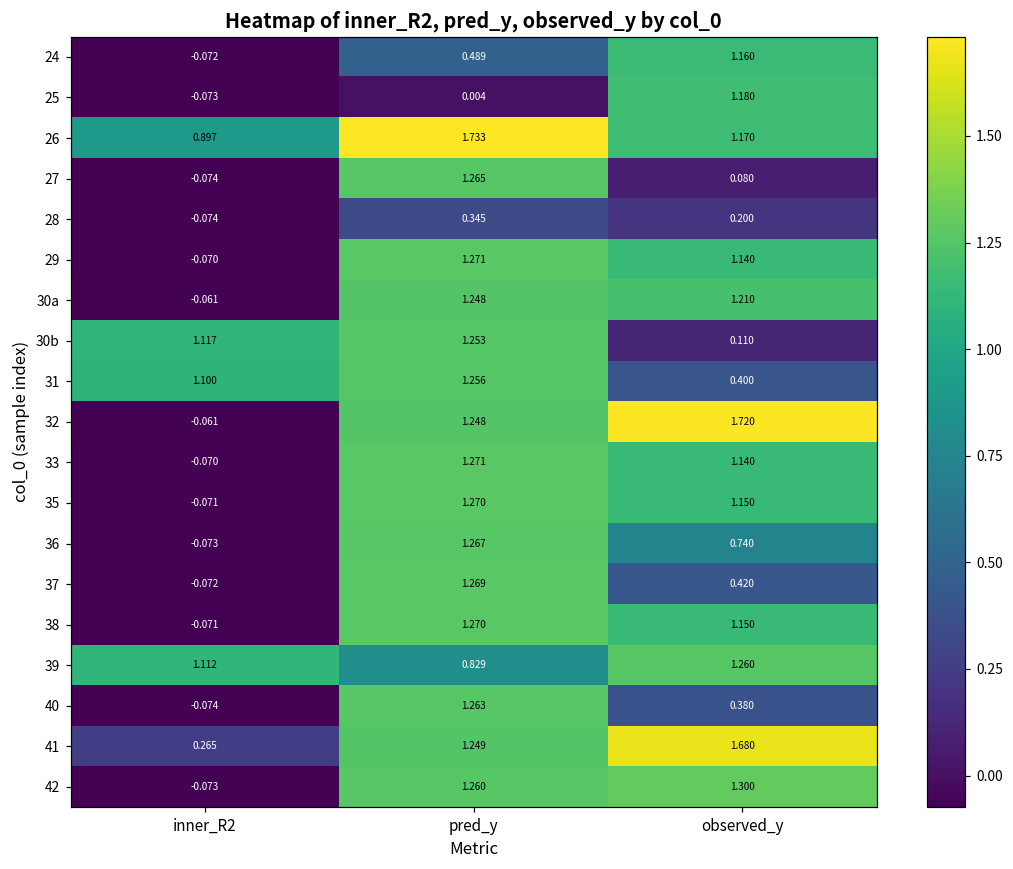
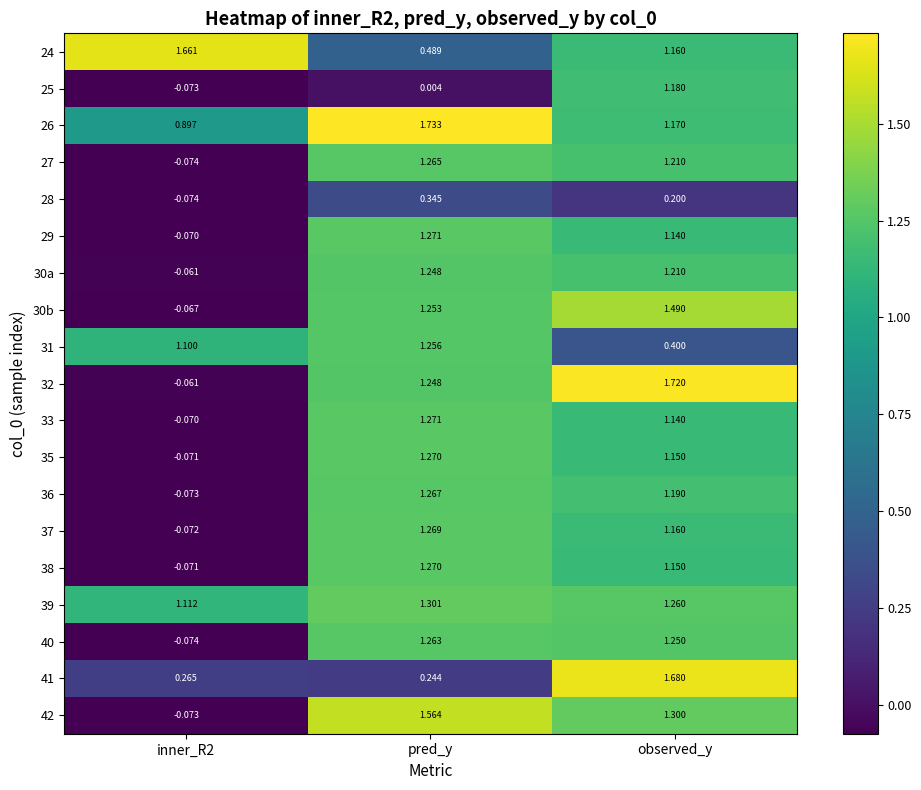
  {
    "24": {
-     "inner_R2": -0.072,
+     "inner_R2": 1.661,
      "pred_y": 0.489,
      "observed_y": 1.160
    },
    "25": {
      "inner_R2": -0.073,
      "pred_y": 0.004,
      "observed_y": 1.180
    },
    "26": {
      "inner_R2": 0.897,
      "pred_y": 1.733,
      "observed_y": 1.170
    },
    "27": {
      "inner_R2": -0.074,
      "pred_y": 1.265,
-     "observed_y": 0.080
+     "observed_y": 1.210
    },
    "28": {
      "inner_R2": -0.074,
      "pred_y": 0.345,
      "observed_y": 0.200
    },
    "29": {
      "inner_R2": -0.070,
      "pred_y": 1.271,
      "observed_y": 1.140
    },
    "30a": {
      "inner_R2": -0.061,
      "pred_y": 1.248,
      "observed_y": 1.210
    },
    "30b": {
-     "inner_R2": 1.117,
+     "inner_R2": -0.067,
      "pred_y": 1.253,
-     "observed_y": 0.110
+     "observed_y": 1.490
    },
    "31": {
      "inner_R2": 1.100,
      "pred_y": 1.256,
      "observed_y": 0.400
    },
    "32": {
      "inner_R2": -0.061,
      "pred_y": 1.248,
      "observed_y": 1.720
    },
    "33": {
      "inner_R2": -0.070,
      "pred_y": 1.271,
      "observed_y": 1.140
    },
    "35": {
      "inner_R2": -0.071,
      "pred_y": 1.270,
      "observed_y": 1.150
    },
    "36": {
      "inner_R2": -0.073,
      "pred_y": 1.267,
-     "observed_y": 0.740
+     "observed_y": 1.190
    },
    "37": {
      "inner_R2": -0.072,
      "pred_y": 1.269,
-     "observed_y": 0.420
+     "observed_y": 1.160
    },
    "38": {
      "inner_R2": -0.071,
      "pred_y": 1.270,
      "observed_y": 1.150
    },
    "39": {
      "inner_R2": 1.112,
-     "pred_y": 0.829,
+     "pred_y": 1.301,
      "observed_y": 1.260
    },
    "40": {
      "inner_R2": -0.074,
      "pred_y": 1.263,
-     "observed_y": 0.380
+     "observed_y": 1.250
    },
    "41": {
      "inner_R2": 0.265,
-     "pred_y": 1.249,
+     "pred_y": 0.244,
      "observed_y": 1.680
    },
    "42": {
      "inner_R2": -0.073,
-     "pred_y": 1.260,
+     "pred_y": 1.564,
      "observed_y": 1.300
    }
  }
